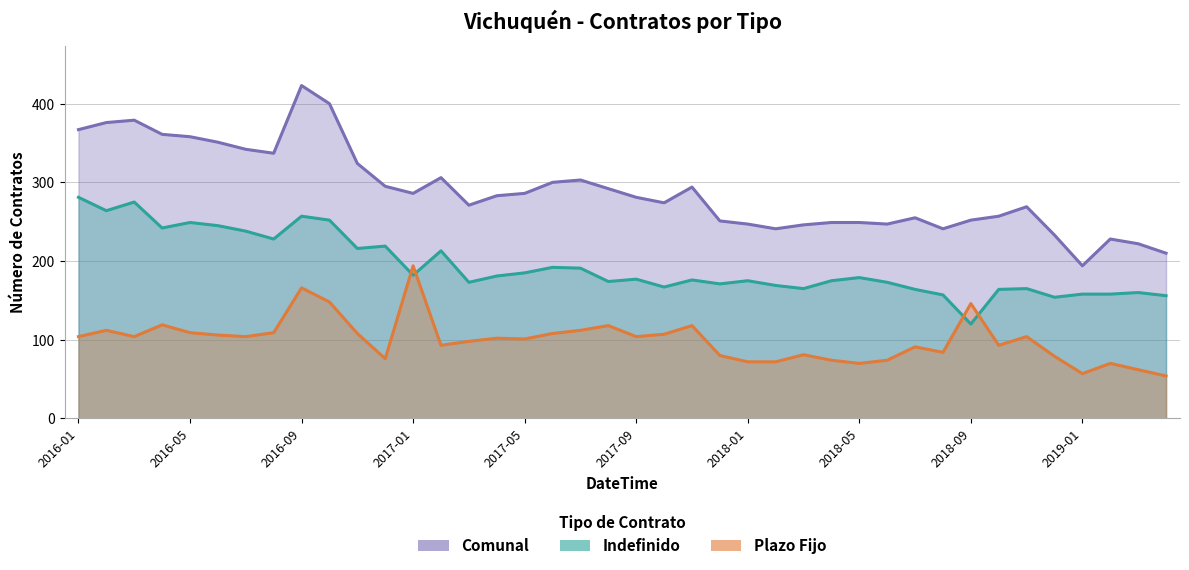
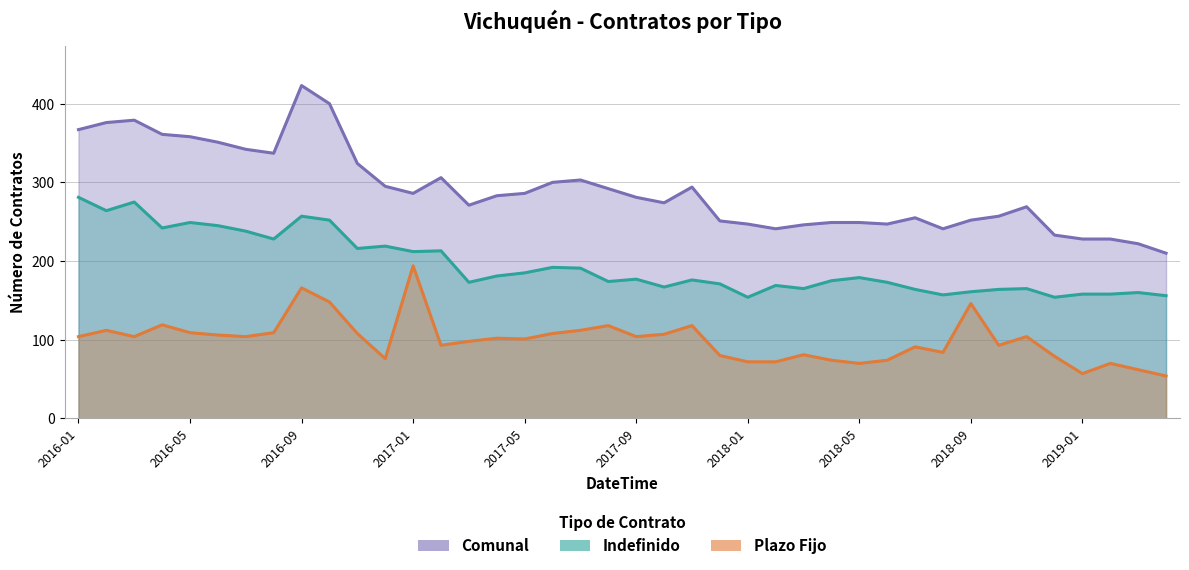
  {
    "Comunal": {
      "2016-01": 370,
      "2016-05": 360,
      "2016-09": 420,
      "2017-01": 290,
      "2017-05": 290,
      "2017-09": 280,
      "2018-01": 250,
      "2018-05": 250,
      "2018-09": 250,
-     "2019-01": 190
+     "2019-01": 230
    },
    "Indefinido": {
      "2016-01": 280,
      "2016-05": 250,
      "2016-09": 260,
-     "2017-01": 180,
+     "2017-01": 210,
      "2017-05": 190,
      "2017-09": 180,
-     "2018-01": 180,
+     "2018-01": 150,
      "2018-05": 180,
-     "2018-09": 120,
+     "2018-09": 160,
      "2019-01": 160
    },
    "Plazo Fijo": {
      "2016-01": 100,
      "2016-05": 110,
      "2016-09": 170,
      "2017-01": 190,
      "2017-05": 100,
      "2017-09": 100,
      "2018-01": 70,
      "2018-05": 70,
      "2018-09": 150,
      "2019-01": 60
    }
  }
